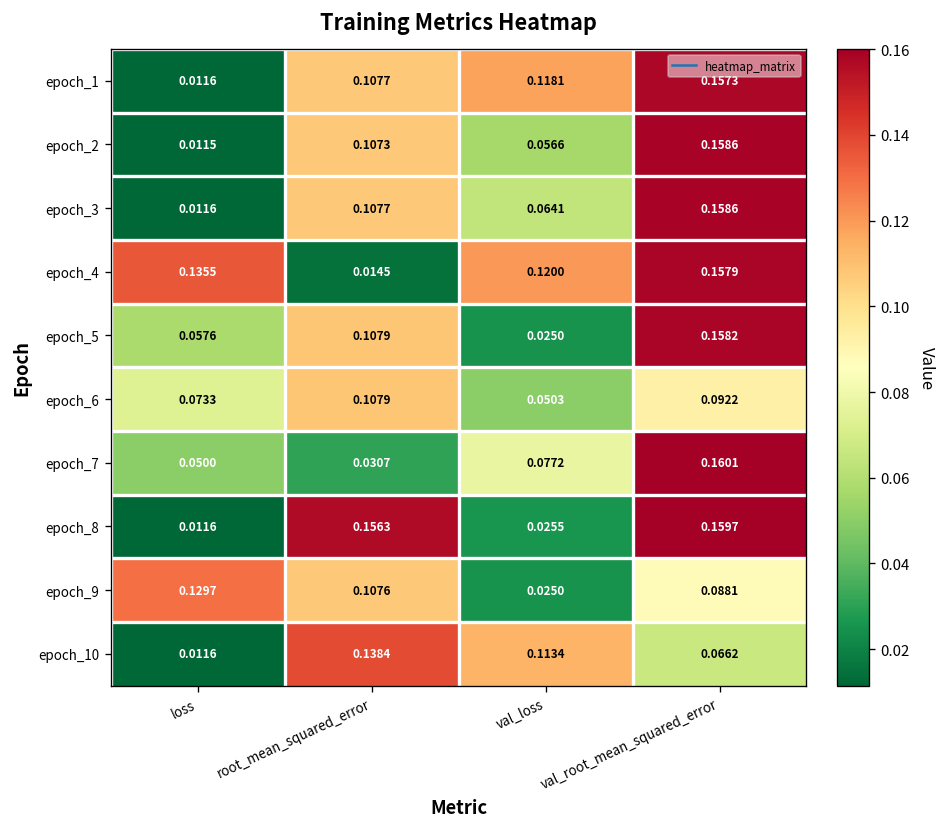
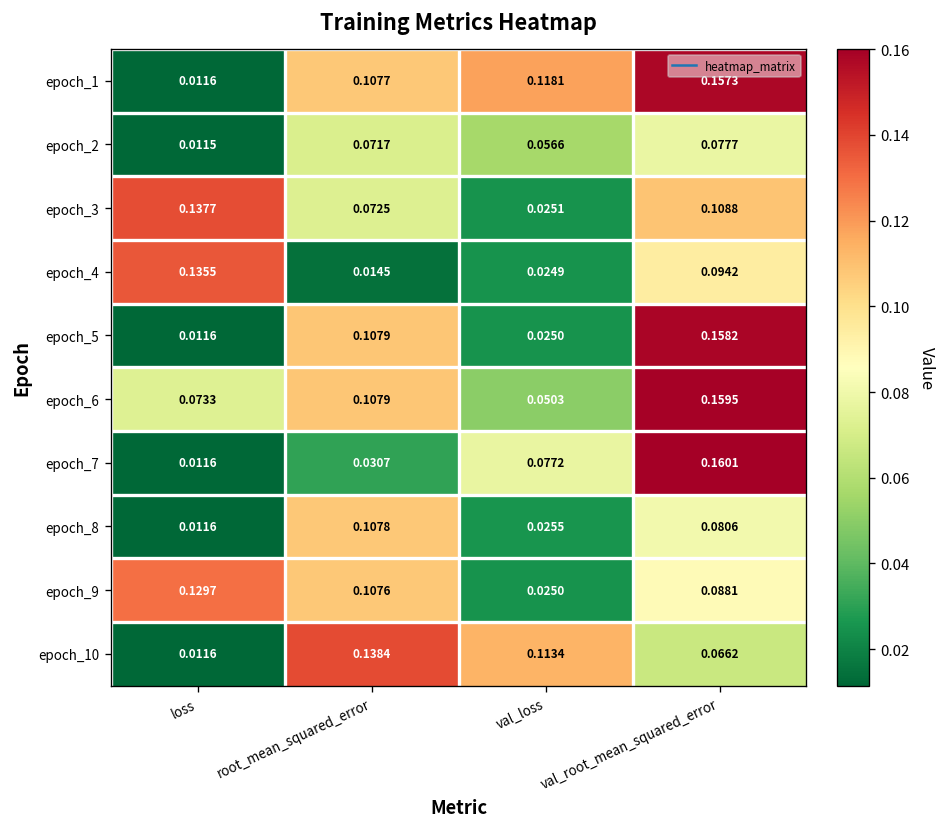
  {
    "epoch_1": {
      "loss": 0.0116,
      "root_mean_squared_error": 0.1077,
      "val_loss": 0.1181
    },
    "epoch_2": {
      "loss": 0.0115,
-     "root_mean_squared_error": 0.1073,
+     "root_mean_squared_error": 0.0717,
      "val_loss": 0.0566,
-     "val_root_mean_squared_error": 0.1586
+     "val_root_mean_squared_error": 0.0777
    },
    "epoch_3": {
-     "loss": 0.0116,
-     "root_mean_squared_error": 0.1077,
-     "val_loss": 0.0641,
-     "val_root_mean_squared_error": 0.1586
+     "loss": 0.1377,
+     "root_mean_squared_error": 0.0725,
+     "val_loss": 0.0251,
+     "val_root_mean_squared_error": 0.1088
    },
    "epoch_4": {
      "loss": 0.1355,
      "root_mean_squared_error": 0.0145,
-     "val_loss": 0.1200,
-     "val_root_mean_squared_error": 0.1579
+     "val_loss": 0.0249,
+     "val_root_mean_squared_error": 0.0942
    },
    "epoch_5": {
-     "loss": 0.0576,
+     "loss": 0.0116,
      "root_mean_squared_error": 0.1079,
      "val_loss": 0.0250,
      "val_root_mean_squared_error": 0.1582
    },
    "epoch_6": {
      "loss": 0.0733,
      "root_mean_squared_error": 0.1079,
      "val_loss": 0.0503,
-     "val_root_mean_squared_error": 0.0922
+     "val_root_mean_squared_error": 0.1595
    },
    "epoch_7": {
-     "loss": 0.0500,
+     "loss": 0.0116,
      "root_mean_squared_error": 0.0307,
      "val_loss": 0.0772,
      "val_root_mean_squared_error": 0.1601
    },
    "epoch_8": {
      "loss": 0.0116,
-     "root_mean_squared_error": 0.1563,
+     "root_mean_squared_error": 0.1078,
      "val_loss": 0.0255,
-     "val_root_mean_squared_error": 0.1597
+     "val_root_mean_squared_error": 0.0806
    },
    "epoch_9": {
      "loss": 0.1297,
      "root_mean_squared_error": 0.1076,
      "val_loss": 0.0250,
      "val_root_mean_squared_error": 0.0881
    },
    "epoch_10": {
      "loss": 0.0116,
      "root_mean_squared_error": 0.1384,
      "val_loss": 0.1134,
      "val_root_mean_squared_error": 0.0662
    }
  }
